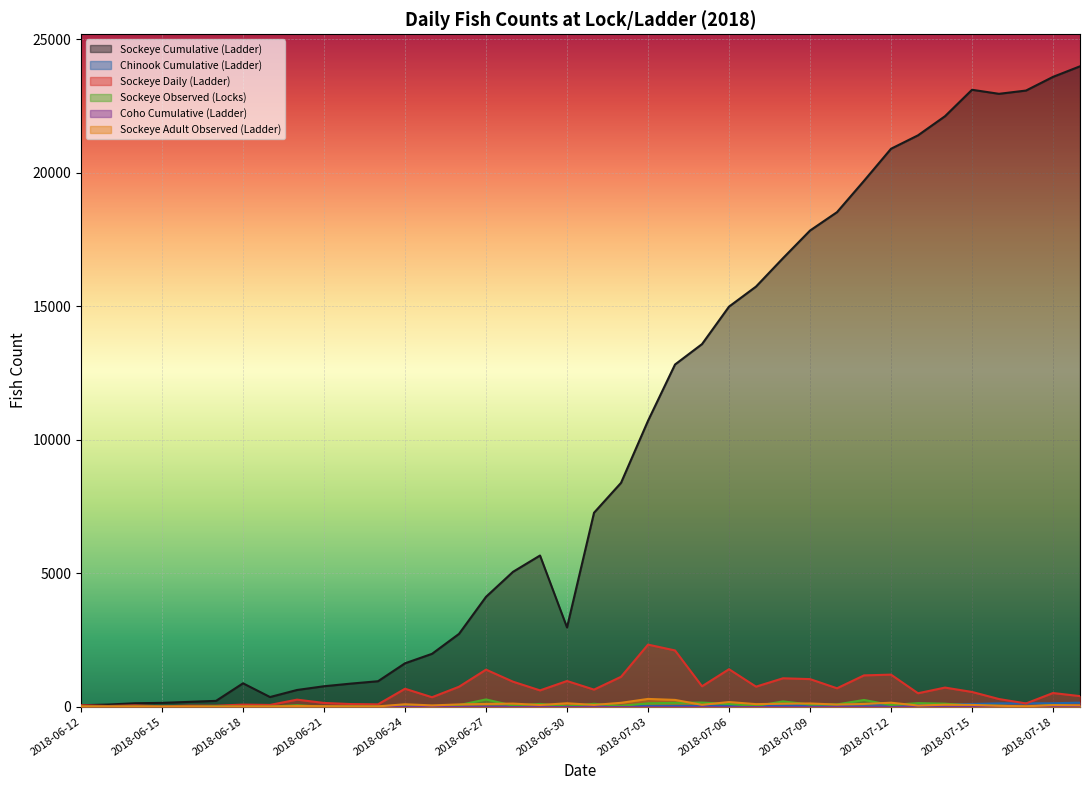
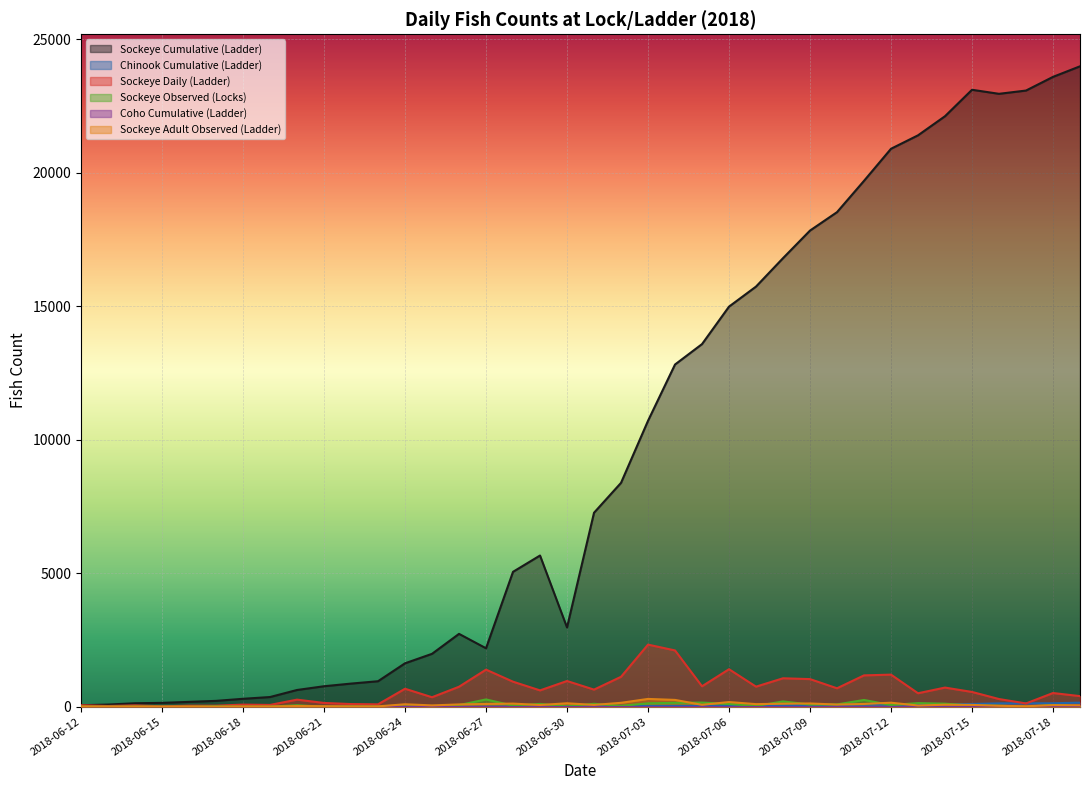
  {
    "Sockeye Cumulative (Ladder)": {
      "2018-06-15": 100,
-     "2018-06-18": 900,
+     "2018-06-18": 300,
      "2018-06-21": 800,
      "2018-06-24": 1600,
-     "2018-06-27": 4100,
+     "2018-06-27": 2200,
      "2018-06-30": 3000,
      "2018-07-03": 10700,
      "2018-07-06": 15000,
      "2018-07-09": 17800,
      "2018-07-12": 20900,
      "2018-07-15": 23100,
      "2018-07-18": 23600
    },
    "Sockeye Observed (Locks)": {
      "2018-06-27": 300,
      "2018-07-03": 100
    }
  }
